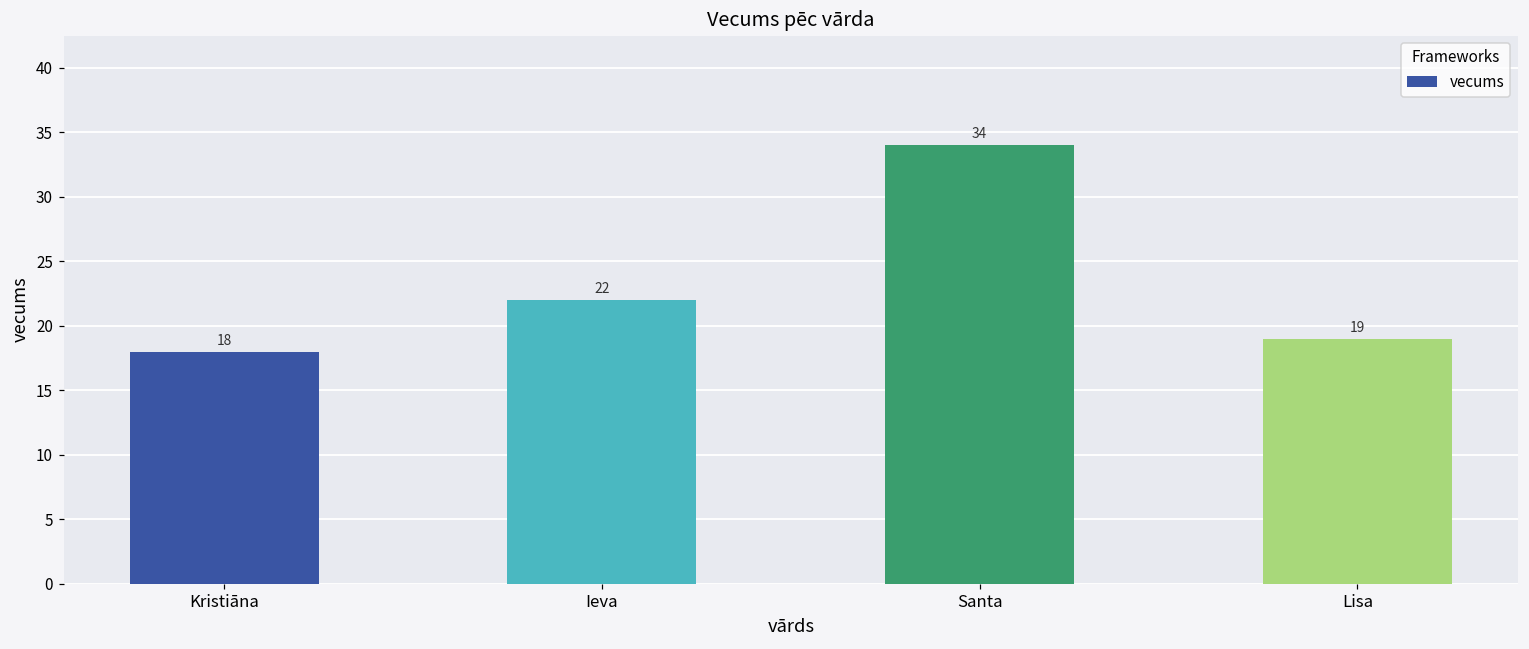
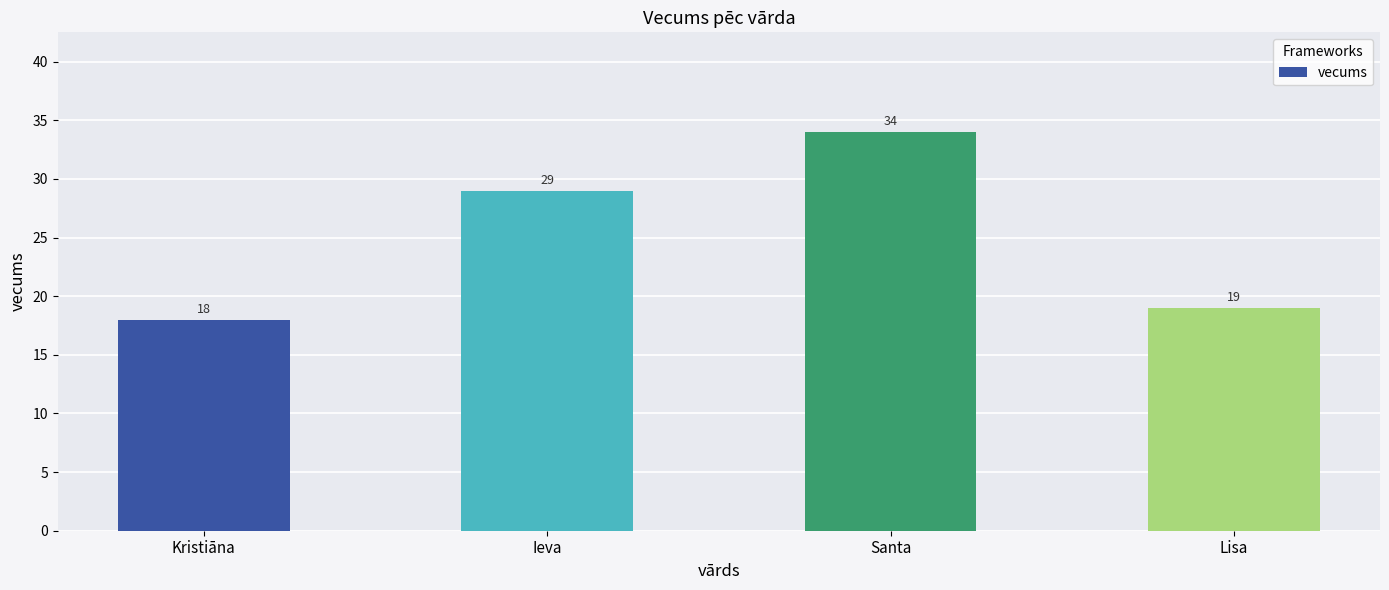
  {
    "Kristiāna": 18,
-   "Ieva": 22,
+   "Ieva": 29,
    "Santa": 34,
    "Lisa": 19
  }
